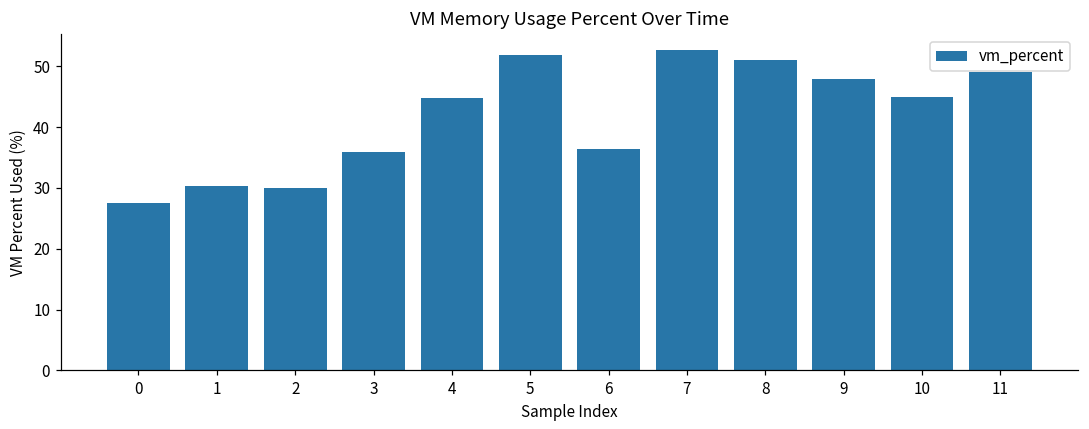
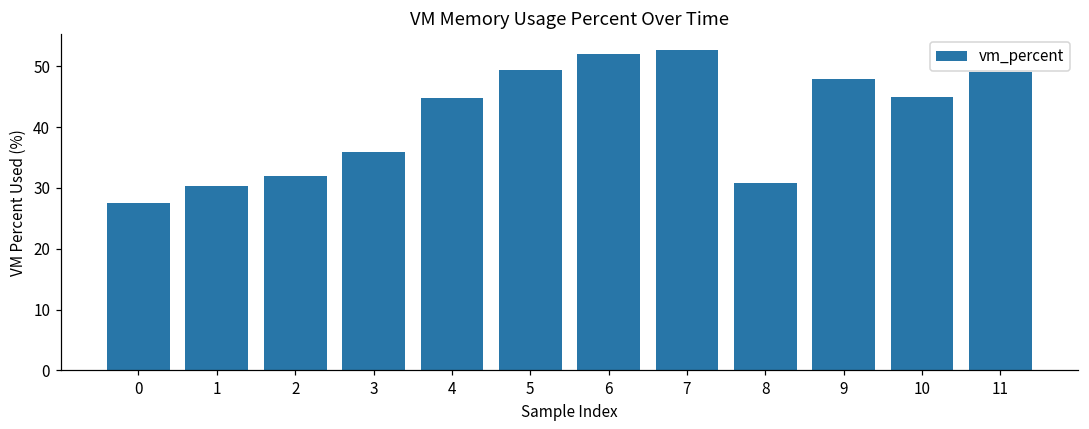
  {
    "0": 28,
    "1": 30,
-   "2": 30,
+   "2": 32,
    "3": 36,
    "4": 45,
-   "5": 52,
-   "6": 36,
+   "5": 49,
+   "6": 52,
    "7": 53,
-   "8": 51,
+   "8": 31,
    "9": 48,
    "10": 45,
    "11": 49
  }
